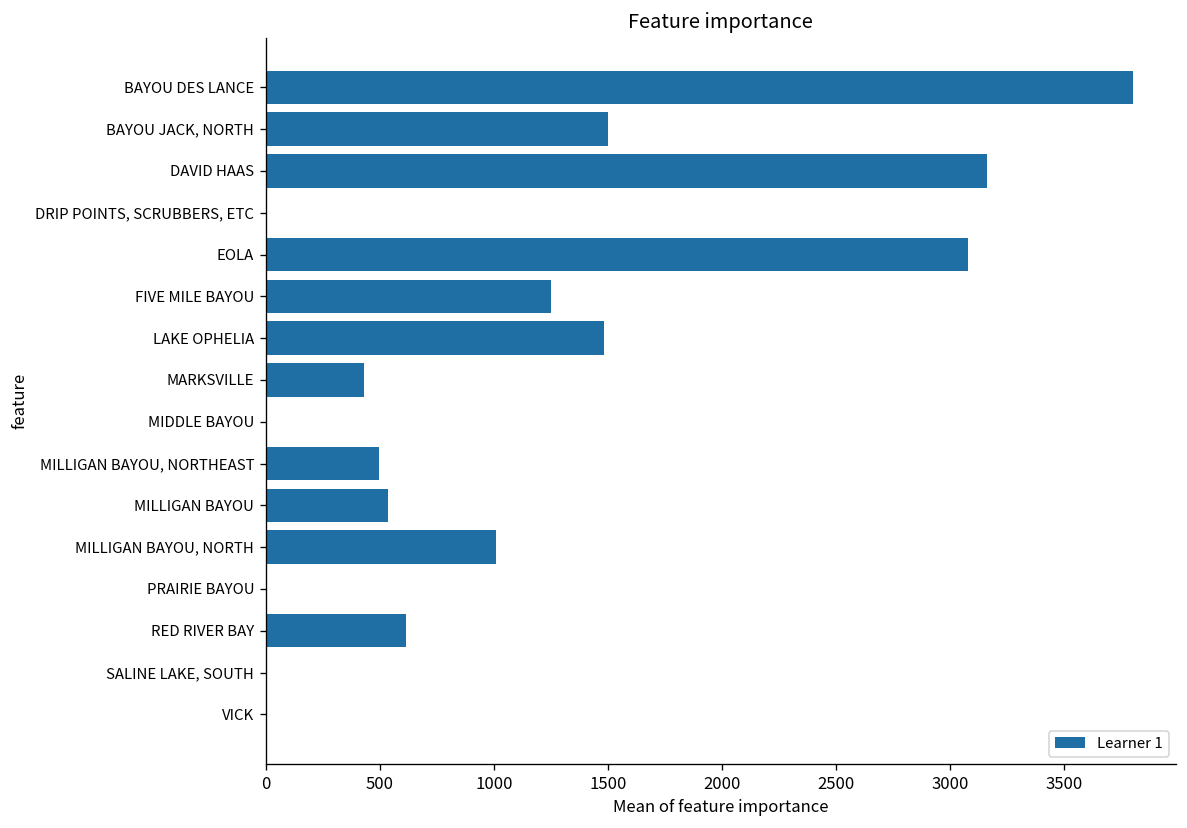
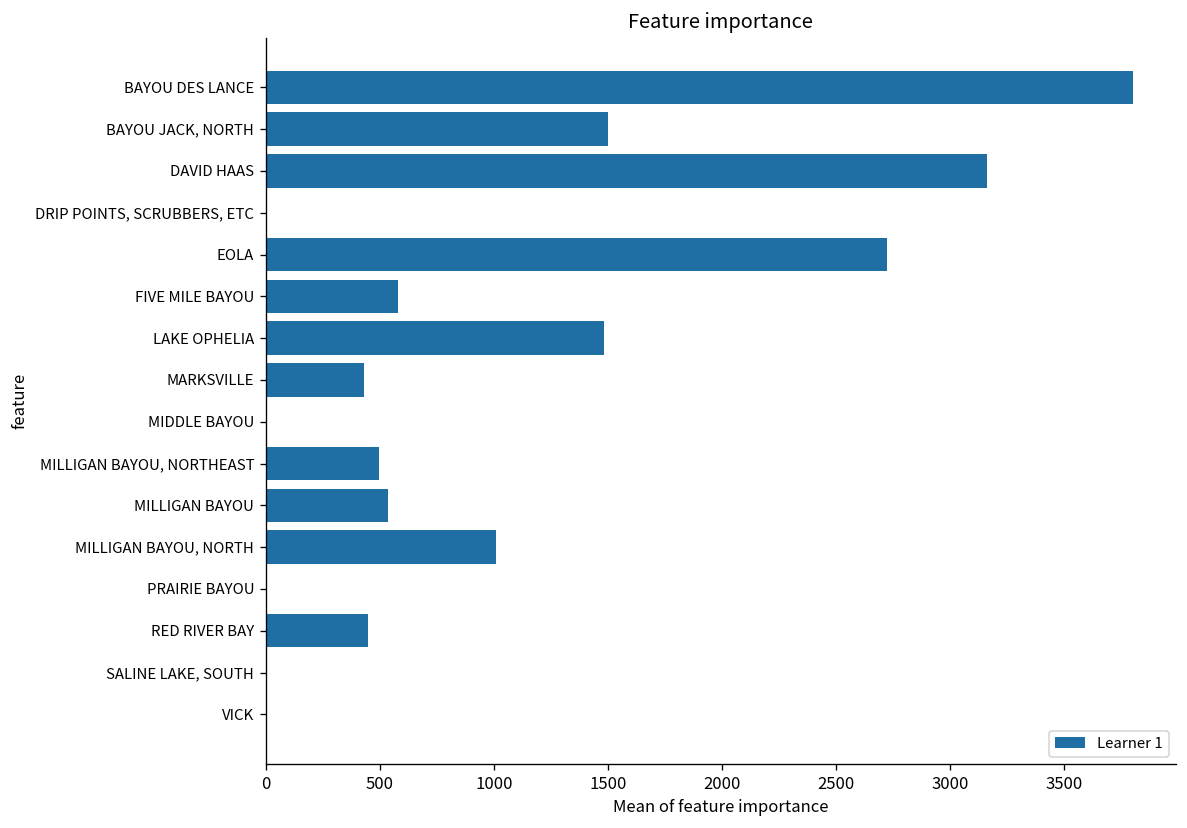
  {
    "BAYOU DES LANCE": 3800,
    "BAYOU JACK, NORTH": 1500,
    "DAVID HAAS": 3170,
    "DRIP POINTS, SCRUBBERS, ETC": 0,
-   "EOLA": 3080,
-   "FIVE MILE BAYOU": 1250,
+   "EOLA": 2720,
+   "FIVE MILE BAYOU": 580,
    "LAKE OPHELIA": 1480,
    "MARKSVILLE": 430,
    "MIDDLE BAYOU": 0,
    "MILLIGAN BAYOU, NORTHEAST": 500,
    "MILLIGAN BAYOU": 540,
    "MILLIGAN BAYOU, NORTH": 1010,
    "PRAIRIE BAYOU": 0,
-   "RED RIVER BAY": 620,
+   "RED RIVER BAY": 450,
    "SALINE LAKE, SOUTH": 0,
    "VICK": 0
  }
